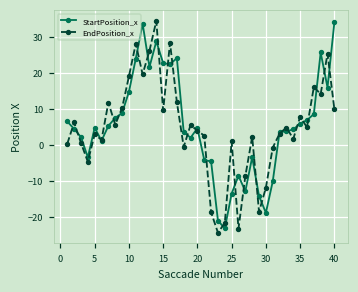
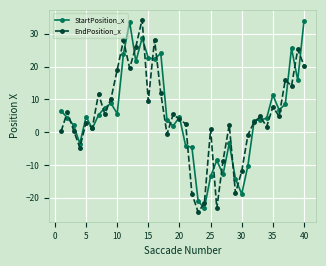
  {
    "StartPosition_x": {
      "5": 5,
-     "10": 15,
+     "10": 6,
      "15": 23,
      "25": -14,
      "30": -19,
-     "35": 6,
+     "35": 11,
      "40": 34
    },
    "EndPosition_x": {
      "5": 3,
      "10": 19,
      "15": 10,
      "25": 1,
      "30": -12,
      "35": 8,
-     "40": 10
+     "40": 20
    }
  }
